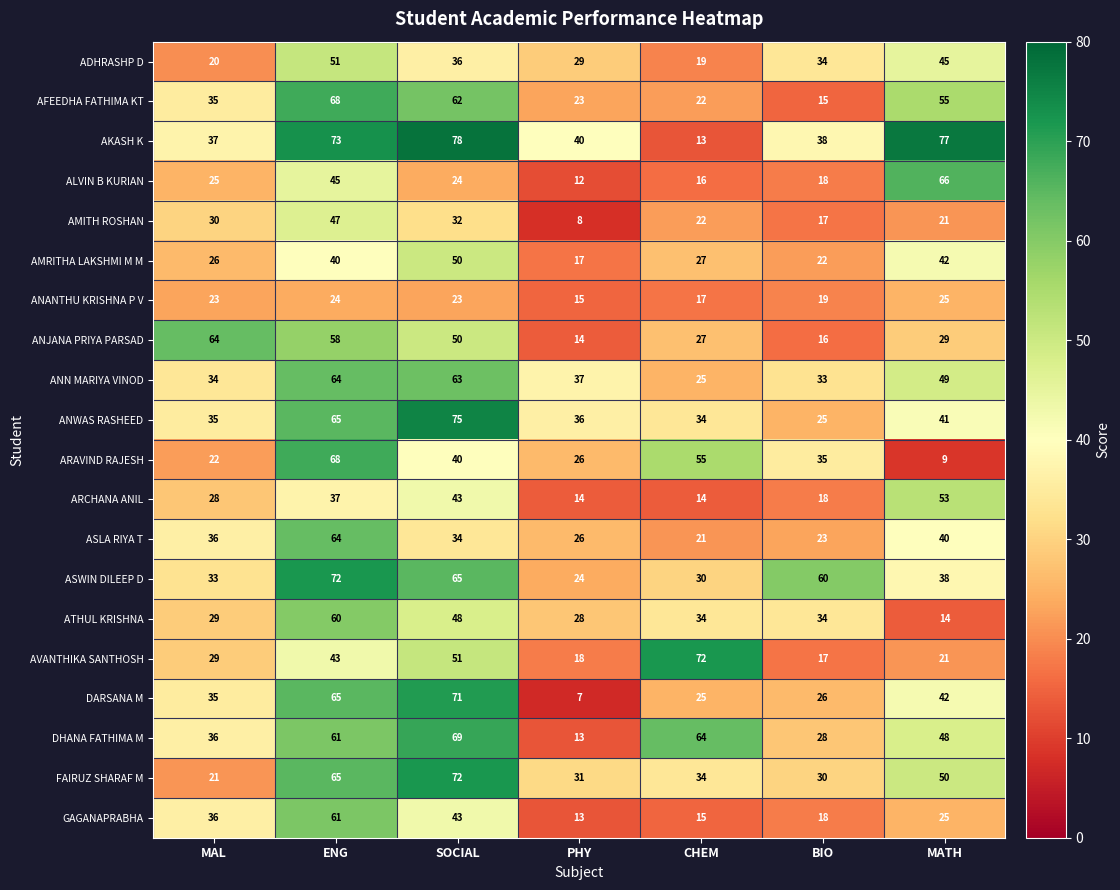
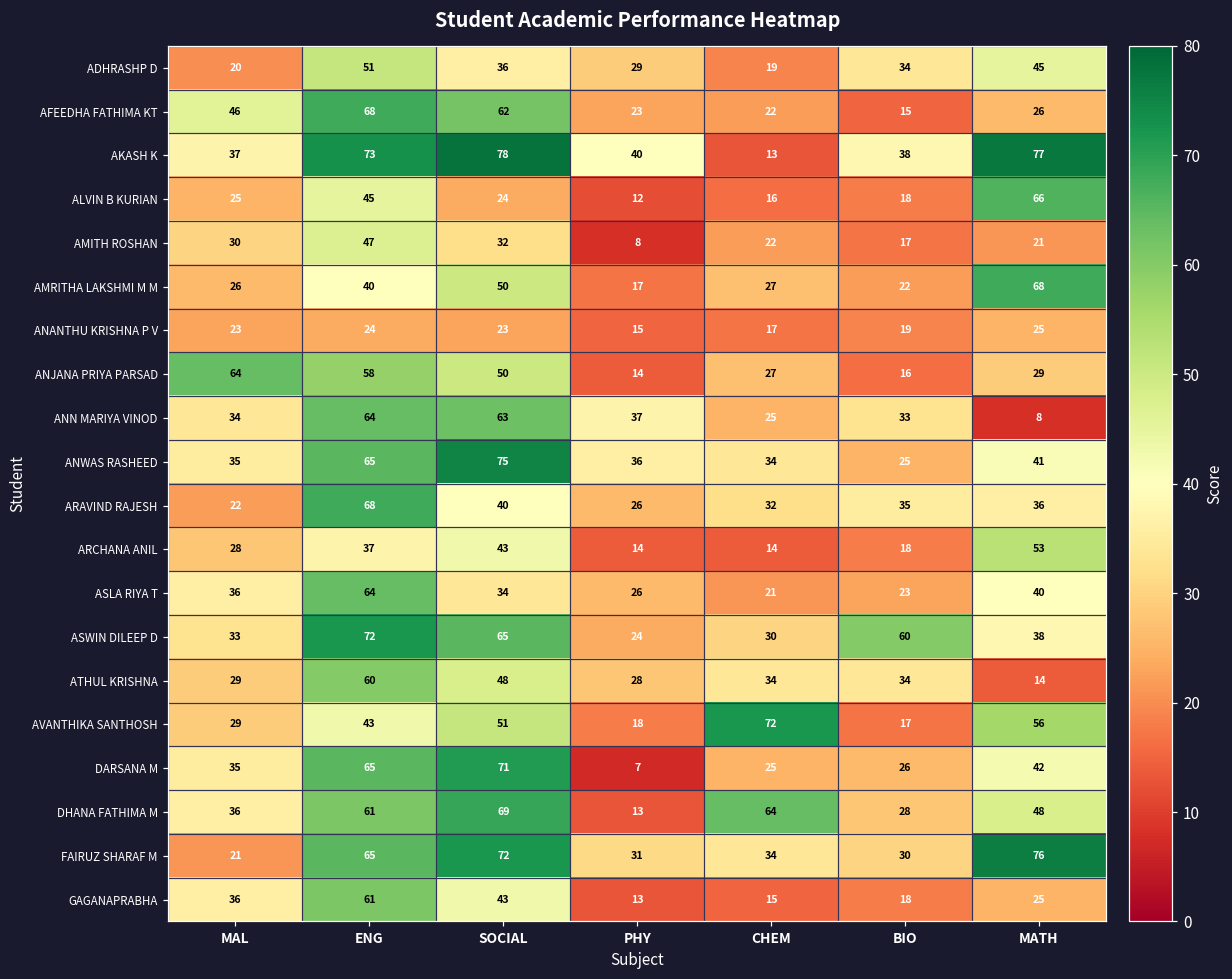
  {
    "ADHRASHP D": {
      "MAL": 20,
      "ENG": 51,
      "SOCIAL": 36,
      "PHY": 29,
      "CHEM": 19,
      "BIO": 34,
      "MATH": 45
    },
    "AFEEDHA FATHIMA KT": {
-     "MAL": 35,
+     "MAL": 46,
      "ENG": 68,
      "SOCIAL": 62,
      "PHY": 23,
      "CHEM": 22,
      "BIO": 15,
-     "MATH": 55
+     "MATH": 26
    },
    "AKASH K": {
      "MAL": 37,
      "ENG": 73,
      "SOCIAL": 78,
      "PHY": 40,
      "CHEM": 13,
      "BIO": 38,
      "MATH": 77
    },
    "ALVIN B KURIAN": {
      "MAL": 25,
      "ENG": 45,
      "SOCIAL": 24,
      "PHY": 12,
      "CHEM": 16,
      "BIO": 18,
      "MATH": 66
    },
    "AMITH ROSHAN": {
      "MAL": 30,
      "ENG": 47,
      "SOCIAL": 32,
      "PHY": 8,
      "CHEM": 22,
      "BIO": 17,
      "MATH": 21
    },
    "AMRITHA LAKSHMI M M": {
      "MAL": 26,
      "ENG": 40,
      "SOCIAL": 50,
      "PHY": 17,
      "CHEM": 27,
      "BIO": 22,
-     "MATH": 42
+     "MATH": 68
    },
    "ANANTHU KRISHNA P V": {
      "MAL": 23,
      "ENG": 24,
      "SOCIAL": 23,
      "PHY": 15,
      "CHEM": 17,
      "BIO": 19,
      "MATH": 25
    },
    "ANJANA PRIYA PARSAD": {
      "MAL": 64,
      "ENG": 58,
      "SOCIAL": 50,
      "PHY": 14,
      "CHEM": 27,
      "BIO": 16,
      "MATH": 29
    },
    "ANN MARIYA VINOD": {
      "MAL": 34,
      "ENG": 64,
      "SOCIAL": 63,
      "PHY": 37,
      "CHEM": 25,
      "BIO": 33,
-     "MATH": 49
+     "MATH": 8
    },
    "ANWAS RASHEED": {
      "MAL": 35,
      "ENG": 65,
      "SOCIAL": 75,
      "PHY": 36,
      "CHEM": 34,
      "BIO": 25,
      "MATH": 41
    },
    "ARAVIND RAJESH": {
      "MAL": 22,
      "ENG": 68,
      "SOCIAL": 40,
      "PHY": 26,
-     "CHEM": 55,
+     "CHEM": 32,
      "BIO": 35,
-     "MATH": 9
+     "MATH": 36
    },
    "ARCHANA ANIL": {
      "MAL": 28,
      "ENG": 37,
      "SOCIAL": 43,
      "PHY": 14,
      "CHEM": 14,
      "BIO": 18,
      "MATH": 53
    },
    "ASLA RIYA T": {
      "MAL": 36,
      "ENG": 64,
      "SOCIAL": 34,
      "PHY": 26,
      "CHEM": 21,
      "BIO": 23,
      "MATH": 40
    },
    "ASWIN DILEEP D": {
      "MAL": 33,
      "ENG": 72,
      "SOCIAL": 65,
      "PHY": 24,
      "CHEM": 30,
      "BIO": 60,
      "MATH": 38
    },
    "ATHUL KRISHNA": {
      "MAL": 29,
      "ENG": 60,
      "SOCIAL": 48,
      "PHY": 28,
      "CHEM": 34,
      "BIO": 34,
      "MATH": 14
    },
    "AVANTHIKA SANTHOSH": {
      "MAL": 29,
      "ENG": 43,
      "SOCIAL": 51,
      "PHY": 18,
      "CHEM": 72,
      "BIO": 17,
-     "MATH": 21
+     "MATH": 56
    },
    "DARSANA M": {
      "MAL": 35,
      "ENG": 65,
      "SOCIAL": 71,
      "PHY": 7,
      "CHEM": 25,
      "BIO": 26,
      "MATH": 42
    },
    "DHANA FATHIMA M": {
      "MAL": 36,
      "ENG": 61,
      "SOCIAL": 69,
      "PHY": 13,
      "CHEM": 64,
      "BIO": 28,
      "MATH": 48
    },
    "FAIRUZ SHARAF M": {
      "MAL": 21,
      "ENG": 65,
      "SOCIAL": 72,
      "PHY": 31,
      "CHEM": 34,
      "BIO": 30,
-     "MATH": 50
+     "MATH": 76
    },
    "GAGANAPRABHA": {
      "MAL": 36,
      "ENG": 61,
      "SOCIAL": 43,
      "PHY": 13,
      "CHEM": 15,
      "BIO": 18,
      "MATH": 25
    }
  }
